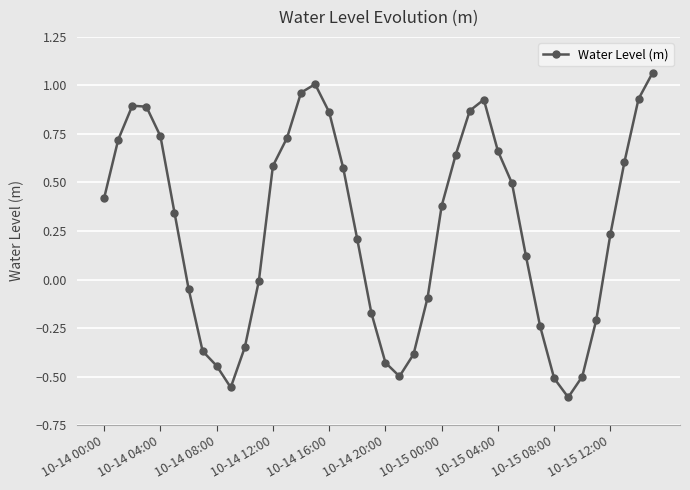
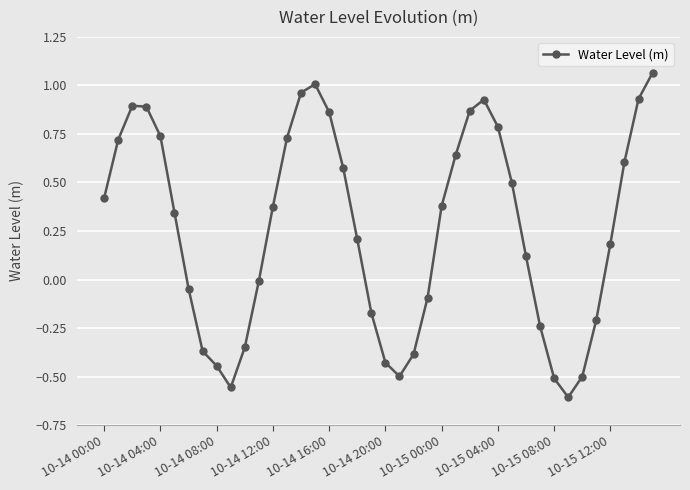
  {
    "10-14 00:00": 0.42,
    "10-14 04:00": 0.74,
    "10-14 08:00": -0.45,
-   "10-14 12:00": 0.59,
+   "10-14 12:00": 0.38,
    "10-14 16:00": 0.86,
    "10-14 20:00": -0.43,
    "10-15 00:00": 0.38,
-   "10-15 04:00": 0.66,
+   "10-15 04:00": 0.79,
    "10-15 08:00": -0.51,
-   "10-15 12:00": 0.23
+   "10-15 12:00": 0.18
  }
